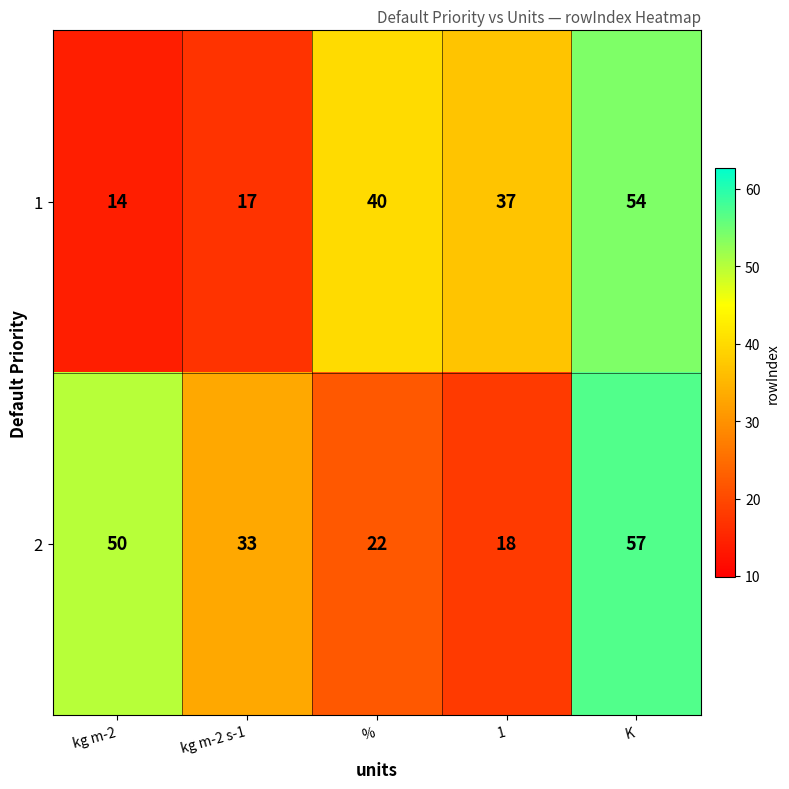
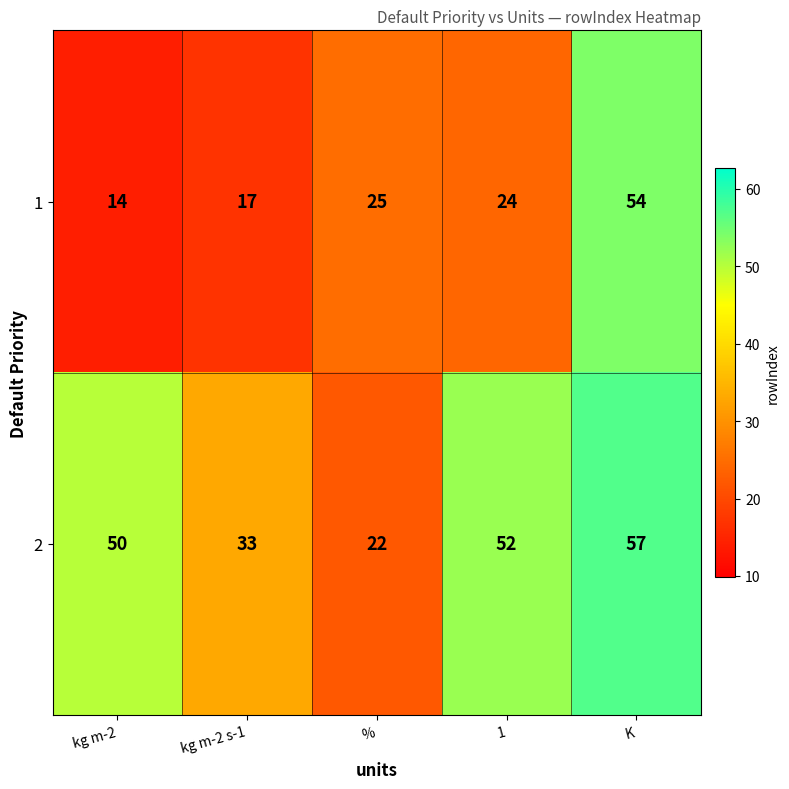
  {
    "1": {
      "kg m-2": 14,
      "kg m-2 s-1": 17,
-     "%": 40,
-     "1": 37,
+     "%": 25,
+     "1": 24,
      "K": 54
    },
    "2": {
      "kg m-2": 50,
      "kg m-2 s-1": 33,
      "%": 22,
-     "1": 18,
+     "1": 52,
      "K": 57
    }
  }
